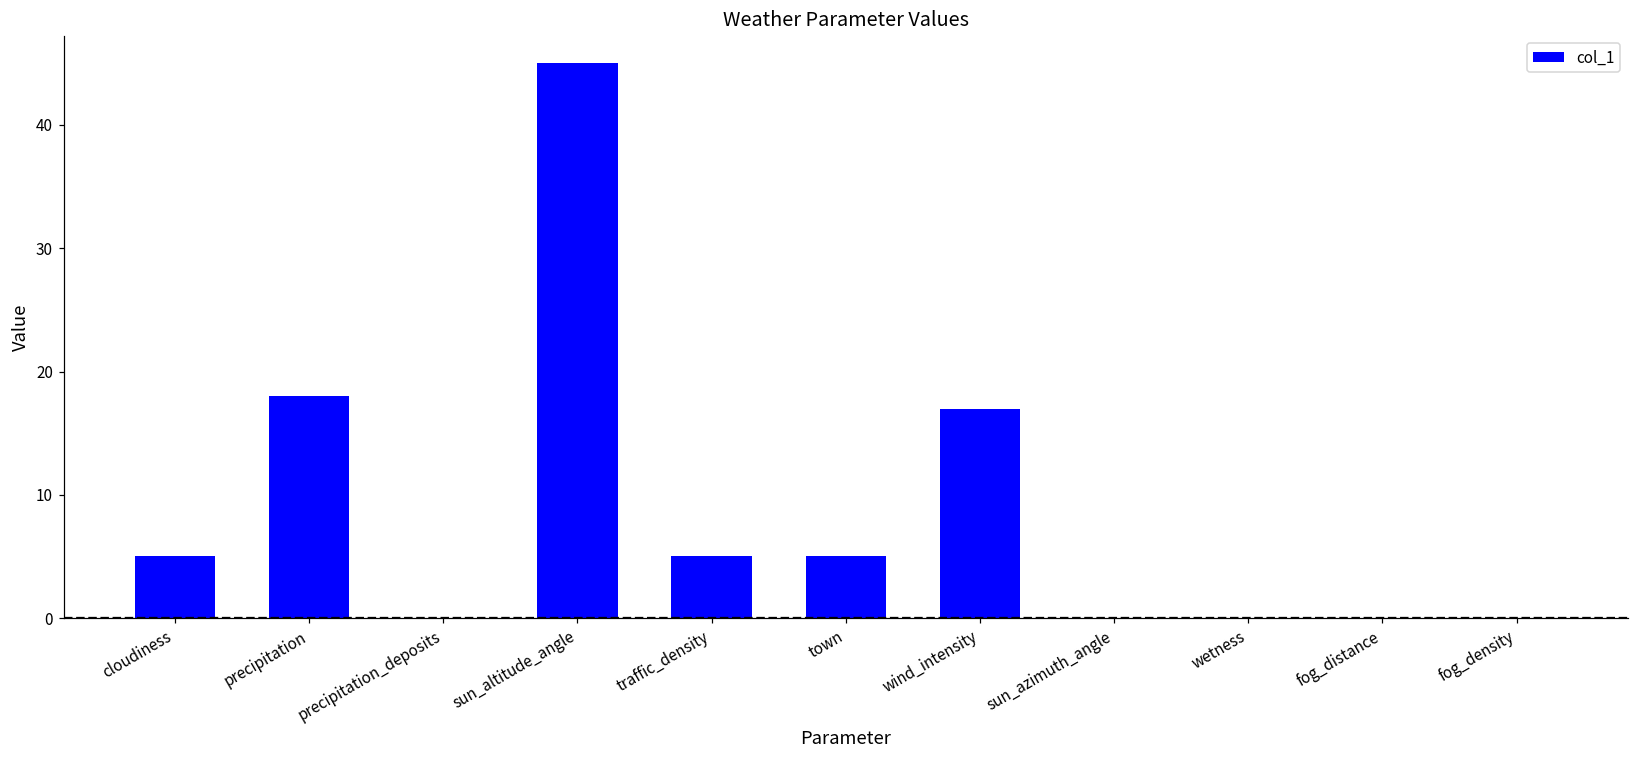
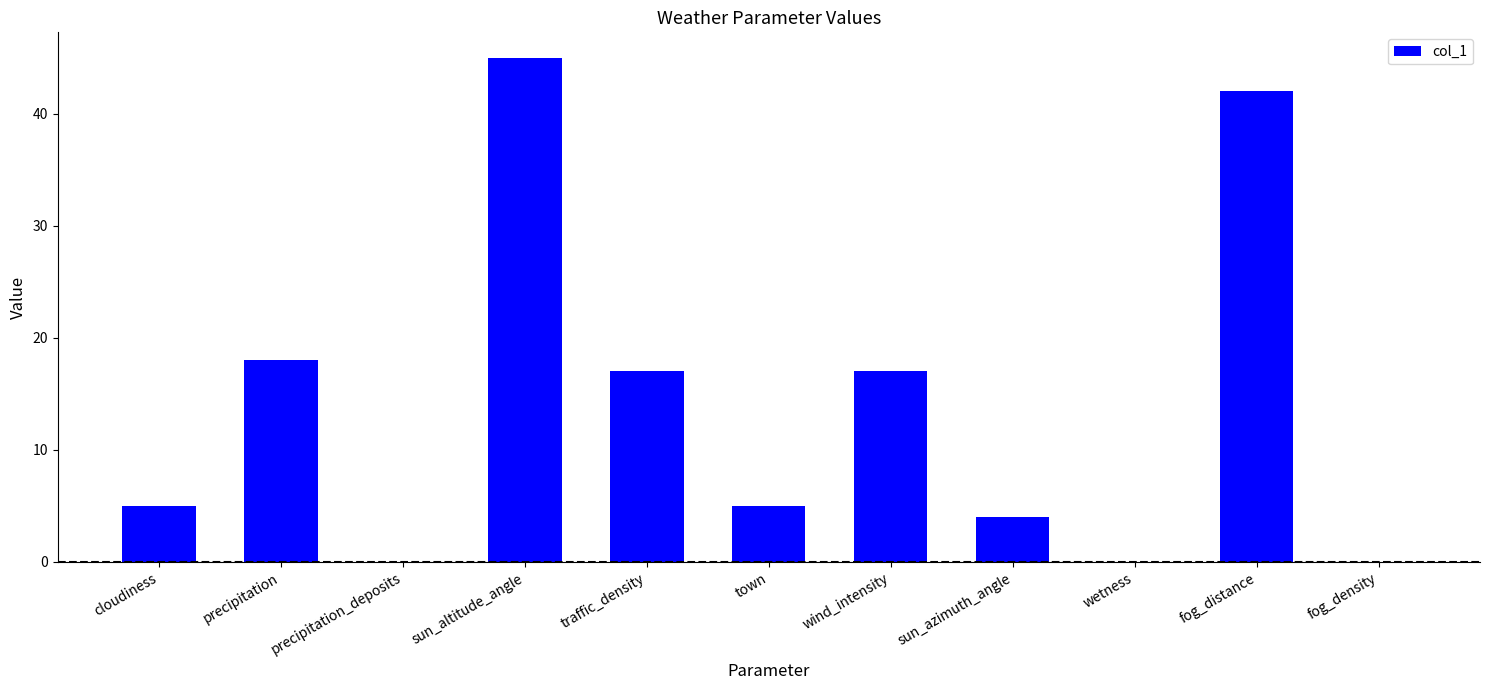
  {
    "cloudiness": 5,
    "precipitation": 18,
    "precipitation_deposits": 0,
    "sun_altitude_angle": 45,
-   "traffic_density": 5,
+   "traffic_density": 17,
    "town": 5,
    "wind_intensity": 17,
-   "sun_azimuth_angle": 0,
+   "sun_azimuth_angle": 4,
    "wetness": 0,
-   "fog_distance": 0,
+   "fog_distance": 42,
    "fog_density": 0
  }
